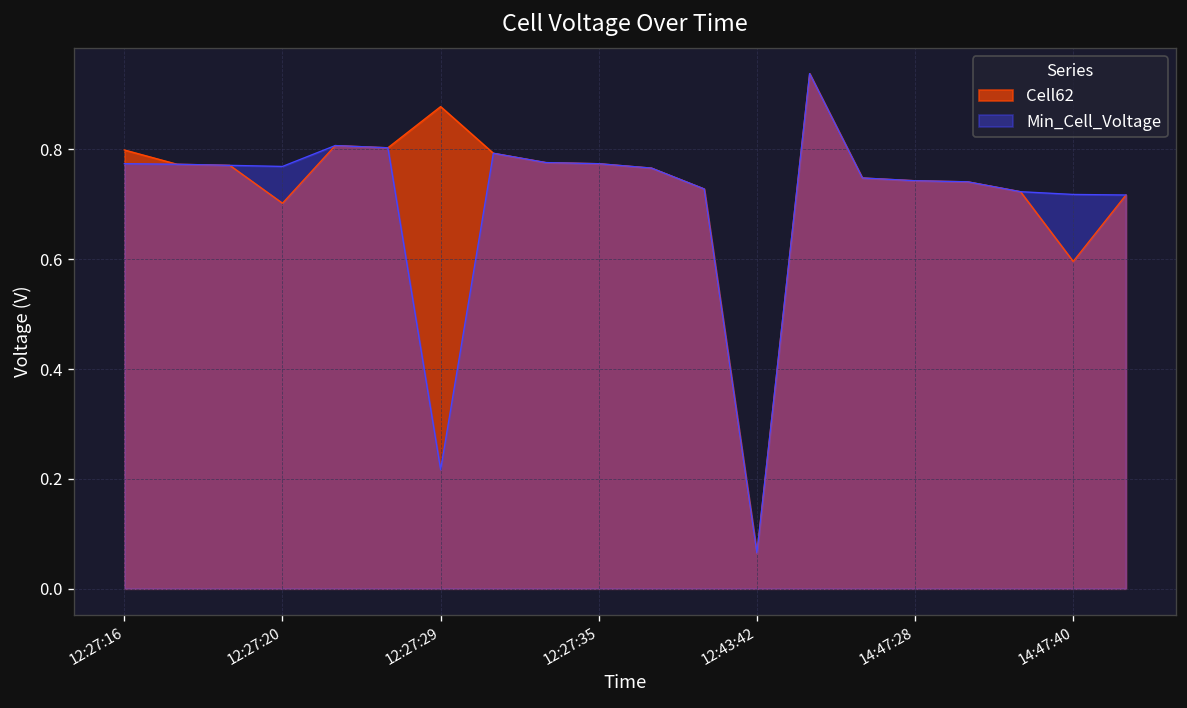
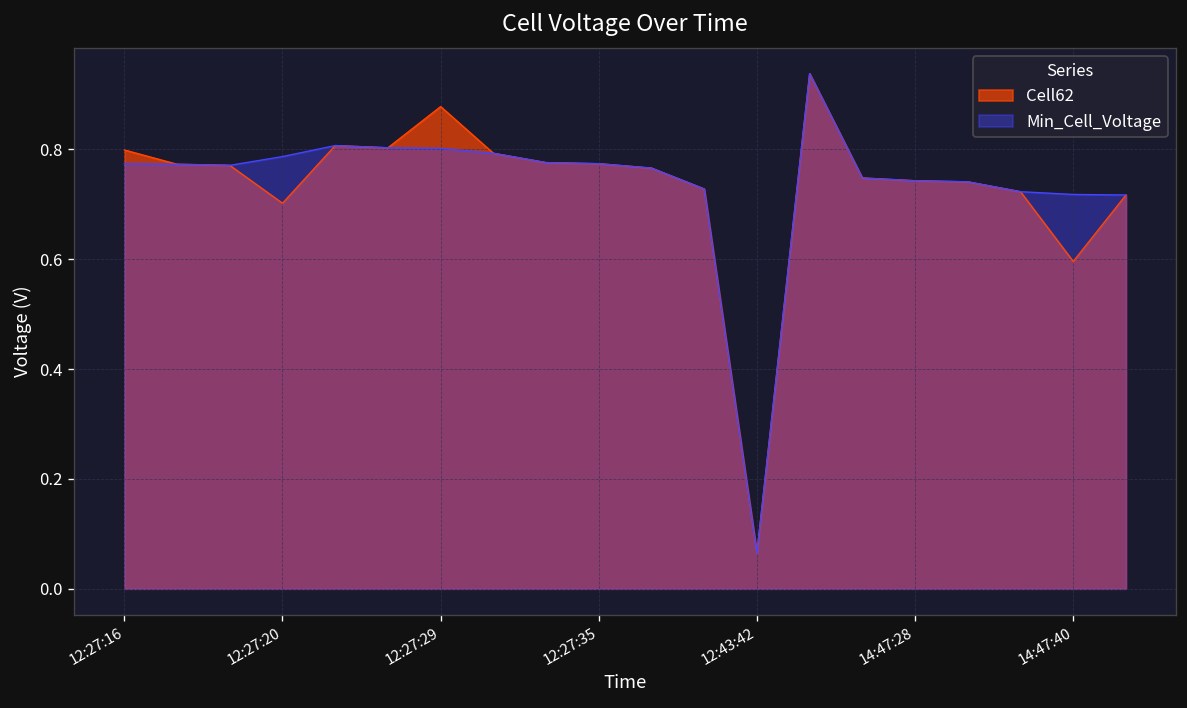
  {
    "Cell62": {
      "12:27:16": 0.80,
      "12:27:20": 0.70,
      "12:27:29": 0.88,
      "14:47:40": 0.60
    },
    "Min_Cell_Voltage": {
      "12:27:16": 0.77,
-     "12:27:20": 0.77,
-     "12:27:29": 0.22,
+     "12:27:20": 0.79,
+     "12:27:29": 0.80,
      "14:47:40": 0.72
    }
  }
